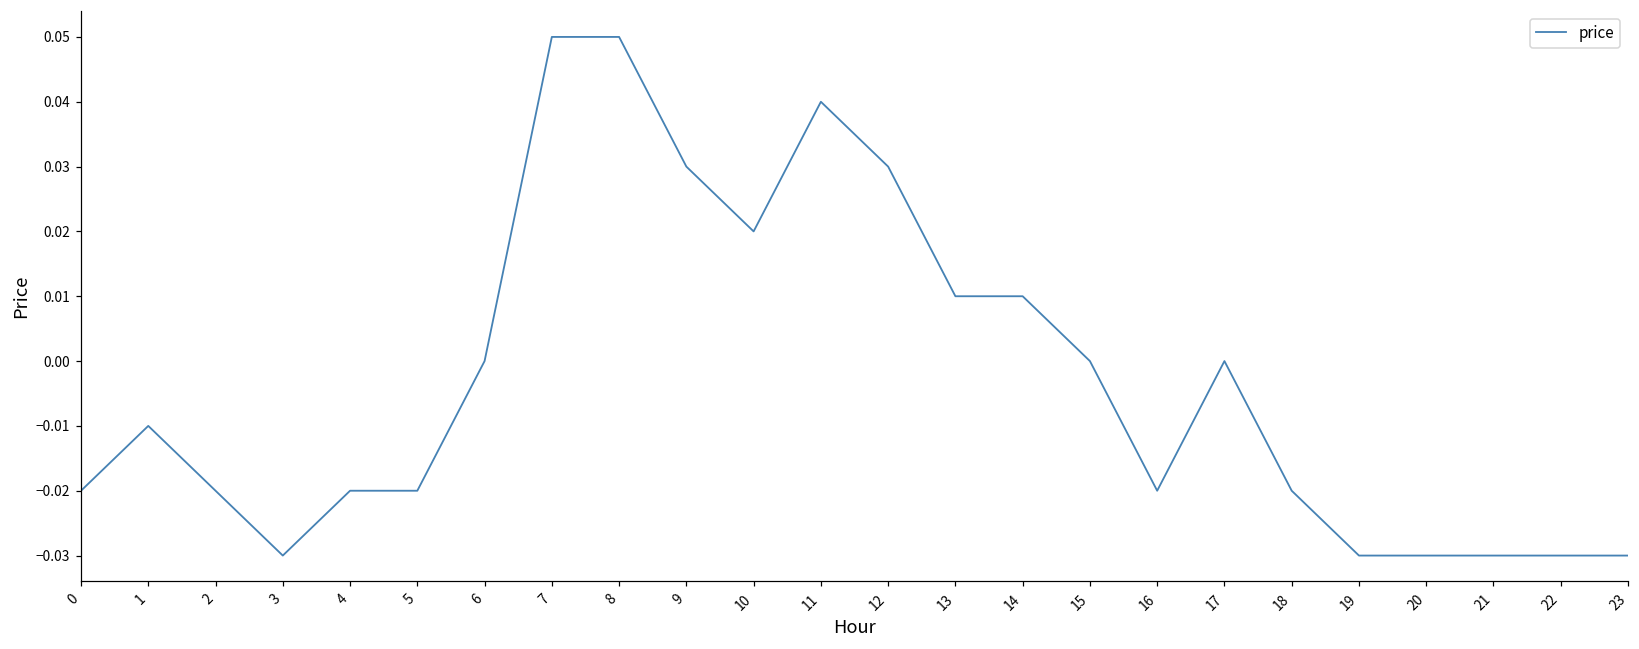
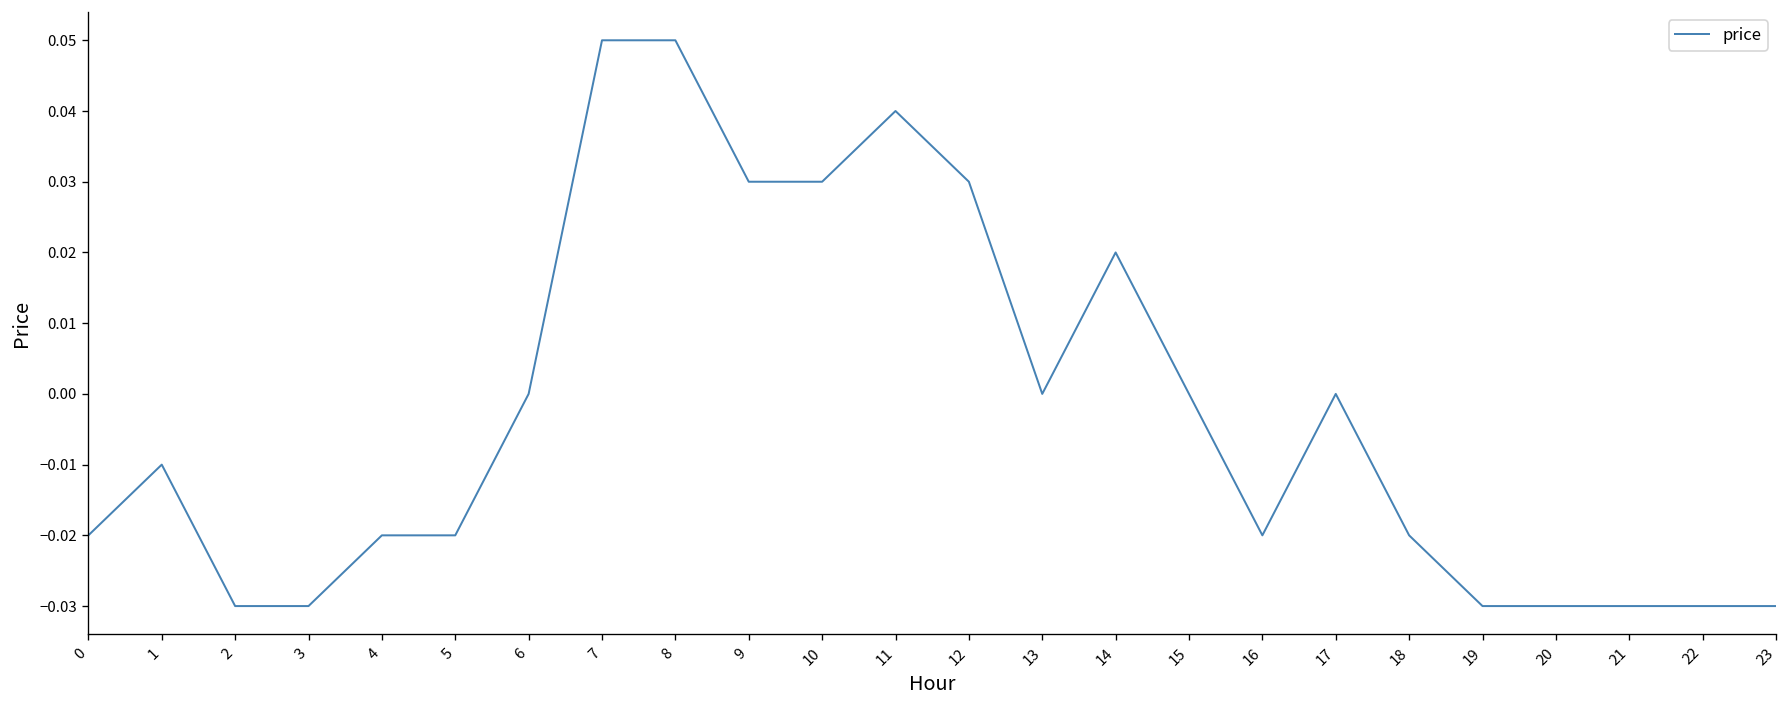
  {
    "0": -0.02,
    "1": -0.01,
-   "2": -0.02,
+   "2": -0.03,
    "3": -0.03,
    "4": -0.02,
    "5": -0.02,
    "6": 0.00,
    "7": 0.05,
    "8": 0.05,
    "9": 0.03,
-   "10": 0.02,
+   "10": 0.03,
    "11": 0.04,
    "12": 0.03,
-   "13": 0.01,
-   "14": 0.01,
+   "13": 0.00,
+   "14": 0.02,
    "15": 0.00,
    "16": -0.02,
    "17": 0.00,
    "18": -0.02,
    "19": -0.03,
    "20": -0.03,
    "21": -0.03,
    "22": -0.03,
    "23": -0.03
  }
